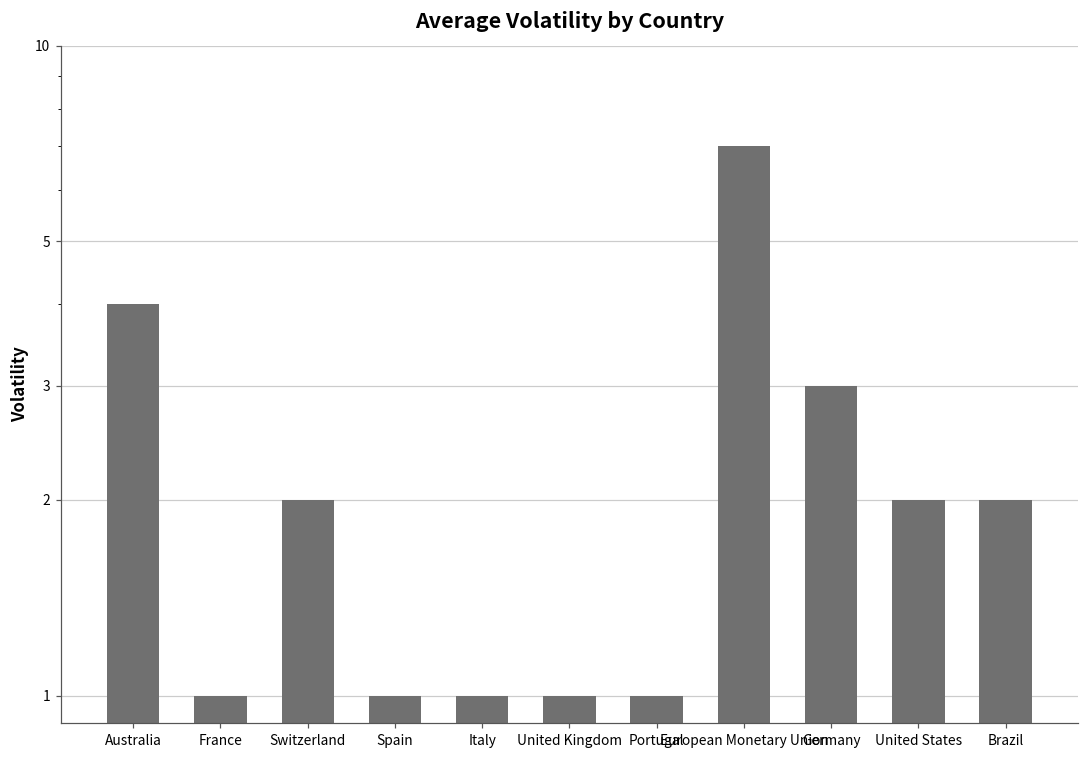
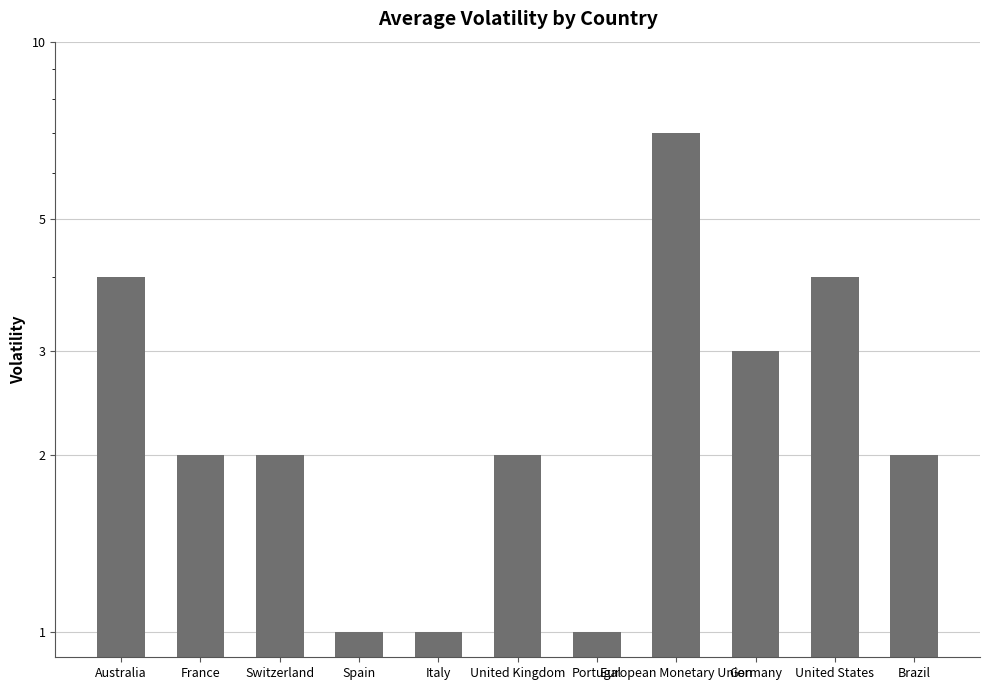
  {
    "Australia": 4,
-   "France": 1,
+   "France": 2,
    "Switzerland": 2,
    "Spain": 1,
    "Italy": 1,
-   "United Kingdom": 1,
-   "United States": 2,
+   "United Kingdom": 2,
+   "United States": 4,
    "Brazil": 2
  }
